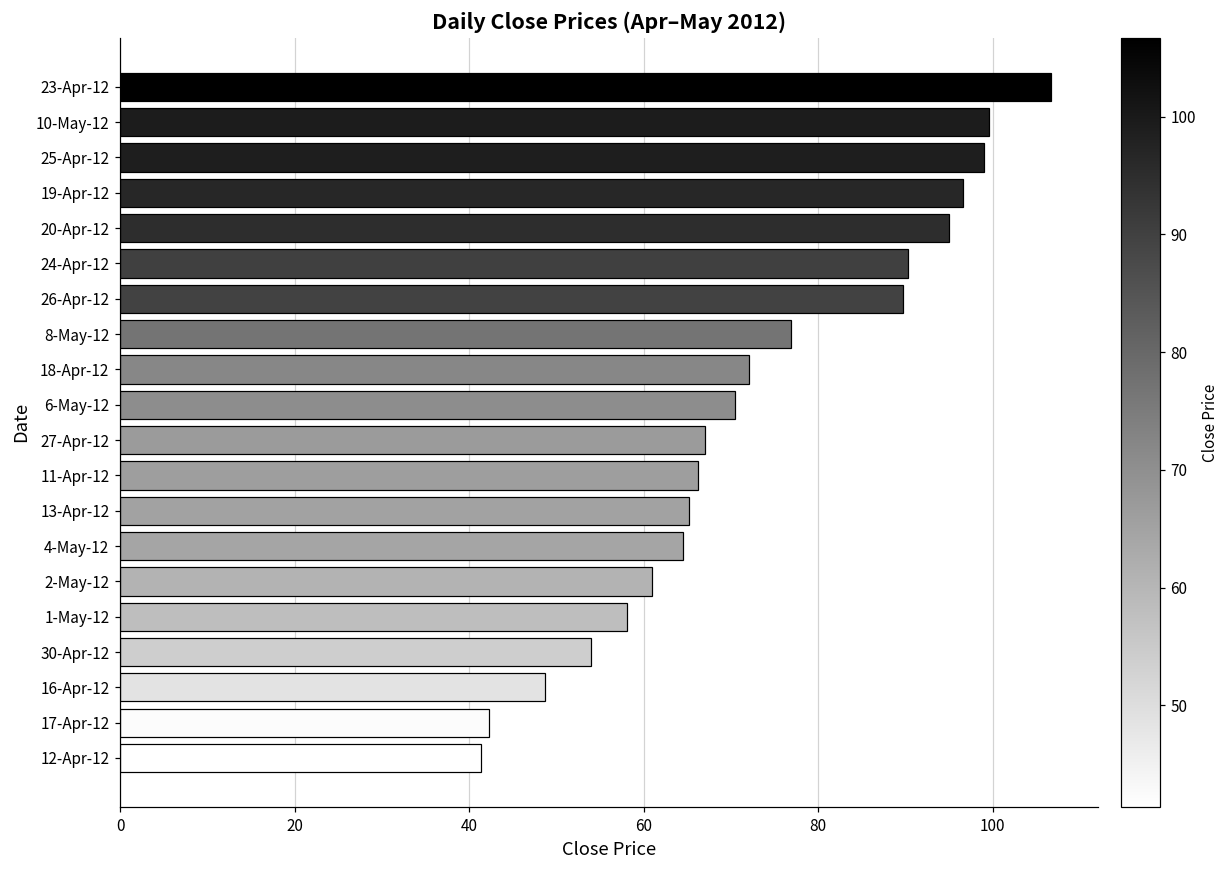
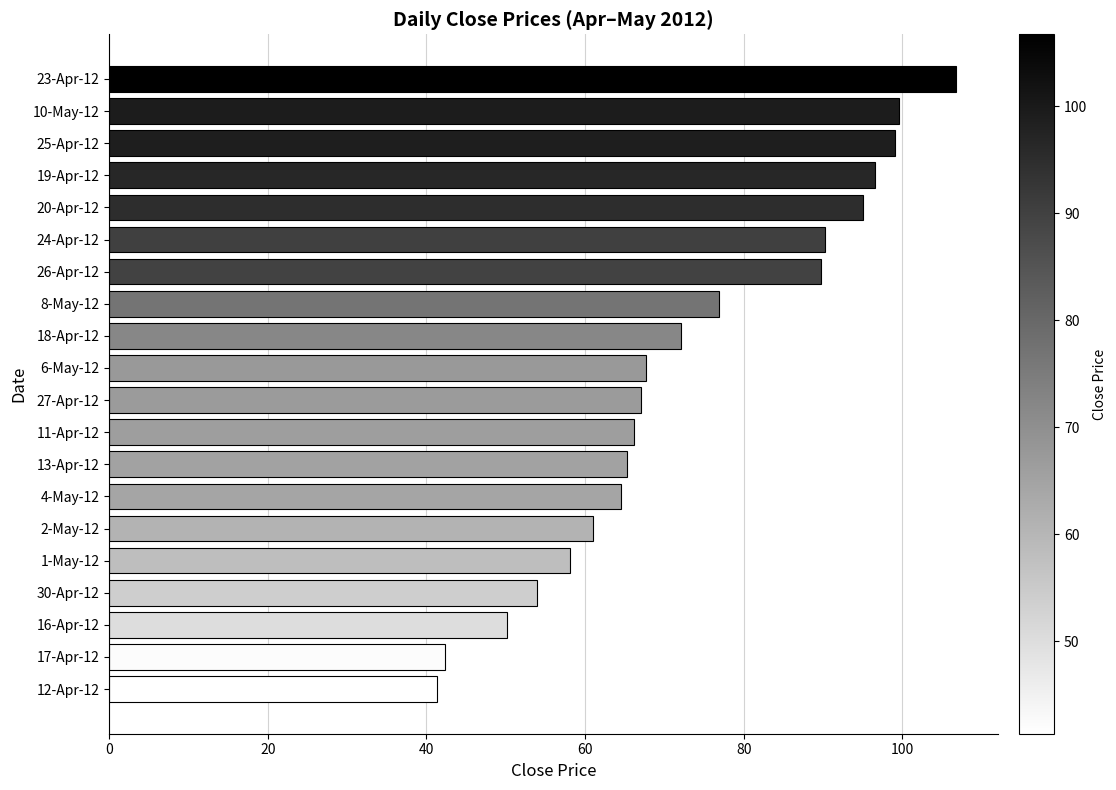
  {
    "23-Apr-12": 107,
    "10-May-12": 100,
    "25-Apr-12": 99,
    "19-Apr-12": 97,
    "20-Apr-12": 95,
    "24-Apr-12": 90,
    "26-Apr-12": 90,
    "8-May-12": 77,
    "18-Apr-12": 72,
-   "6-May-12": 71,
+   "6-May-12": 68,
    "27-Apr-12": 67,
    "11-Apr-12": 66,
    "13-Apr-12": 65,
    "4-May-12": 64,
    "2-May-12": 61,
    "1-May-12": 58,
    "30-Apr-12": 54,
-   "16-Apr-12": 49,
+   "16-Apr-12": 50,
    "17-Apr-12": 42,
    "12-Apr-12": 41
  }
